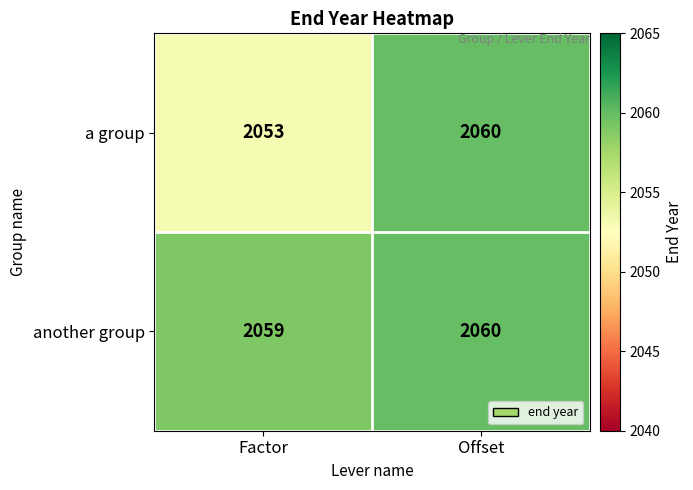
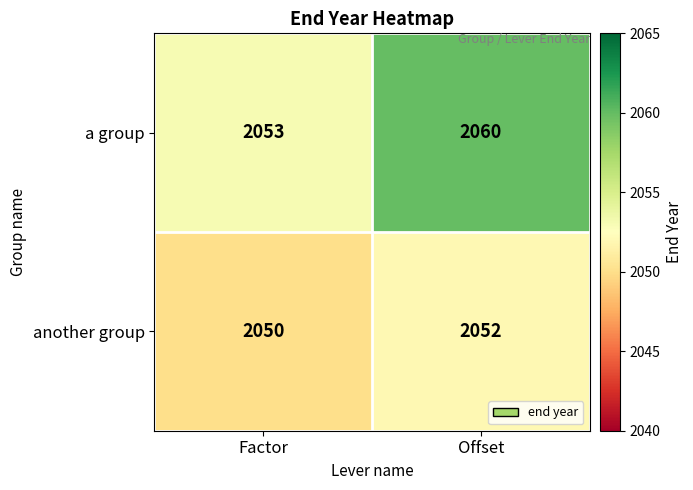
  {
    "a group": {
      "Factor": 2053
    },
    "another group": {
-     "Factor": 2059,
-     "Offset": 2060
+     "Factor": 2050,
+     "Offset": 2052
    }
  }
